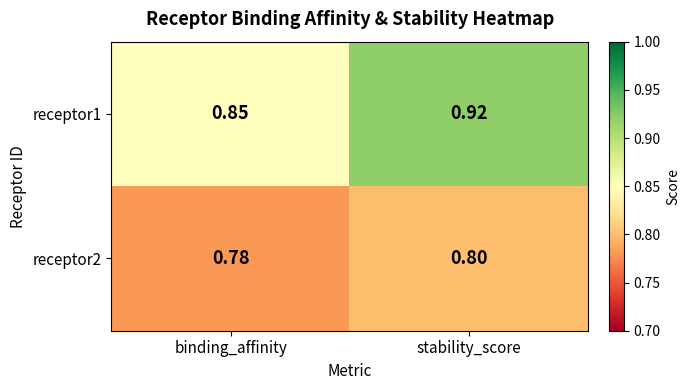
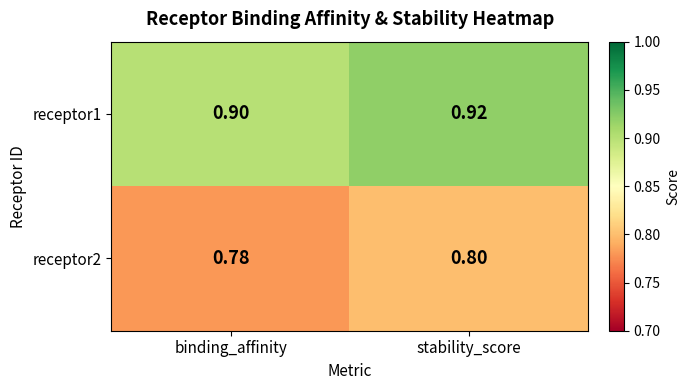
  {
    "receptor1": {
-     "binding_affinity": 0.85,
+     "binding_affinity": 0.90,
      "stability_score": 0.92
    },
    "receptor2": {
      "binding_affinity": 0.78,
      "stability_score": 0.80
    }
  }
